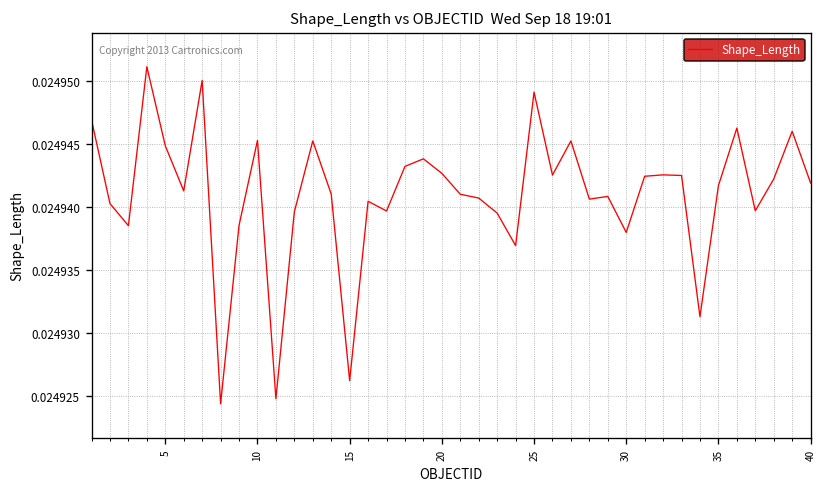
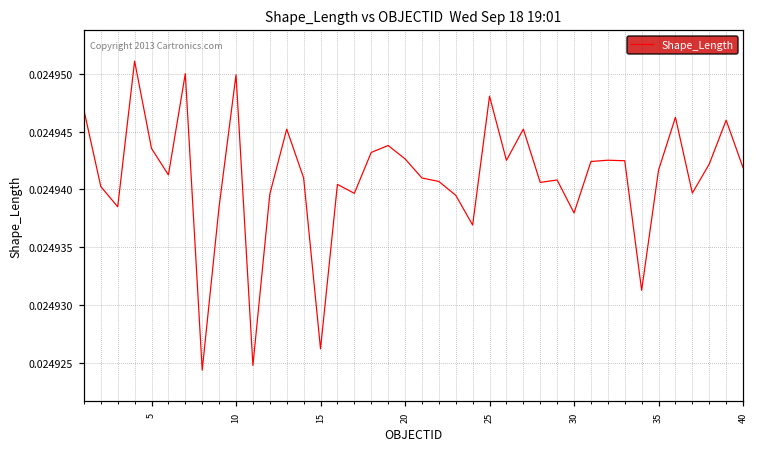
  {
-   "5": 0.0249448,
-   "10": 0.0249453,
+   "5": 0.0249435,
+   "10": 0.0249499,
    "15": 0.0249262,
    "20": 0.0249426,
-   "25": 0.0249491,
+   "25": 0.0249481,
    "30": 0.0249380,
    "35": 0.0249417,
    "40": 0.0249419
  }
